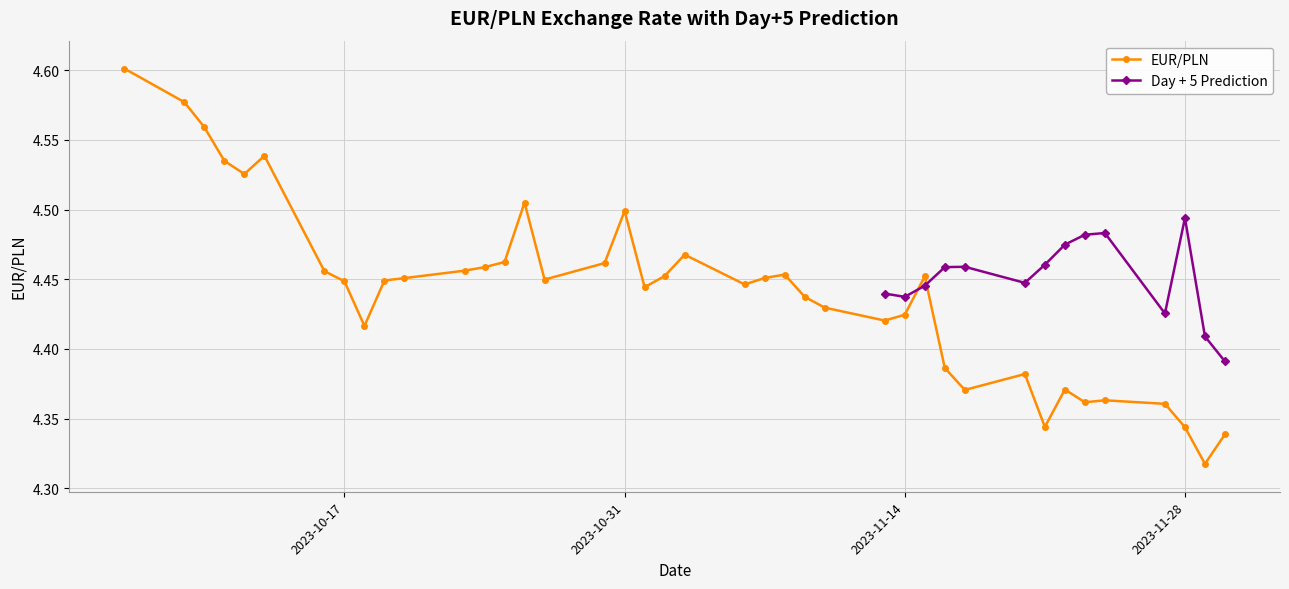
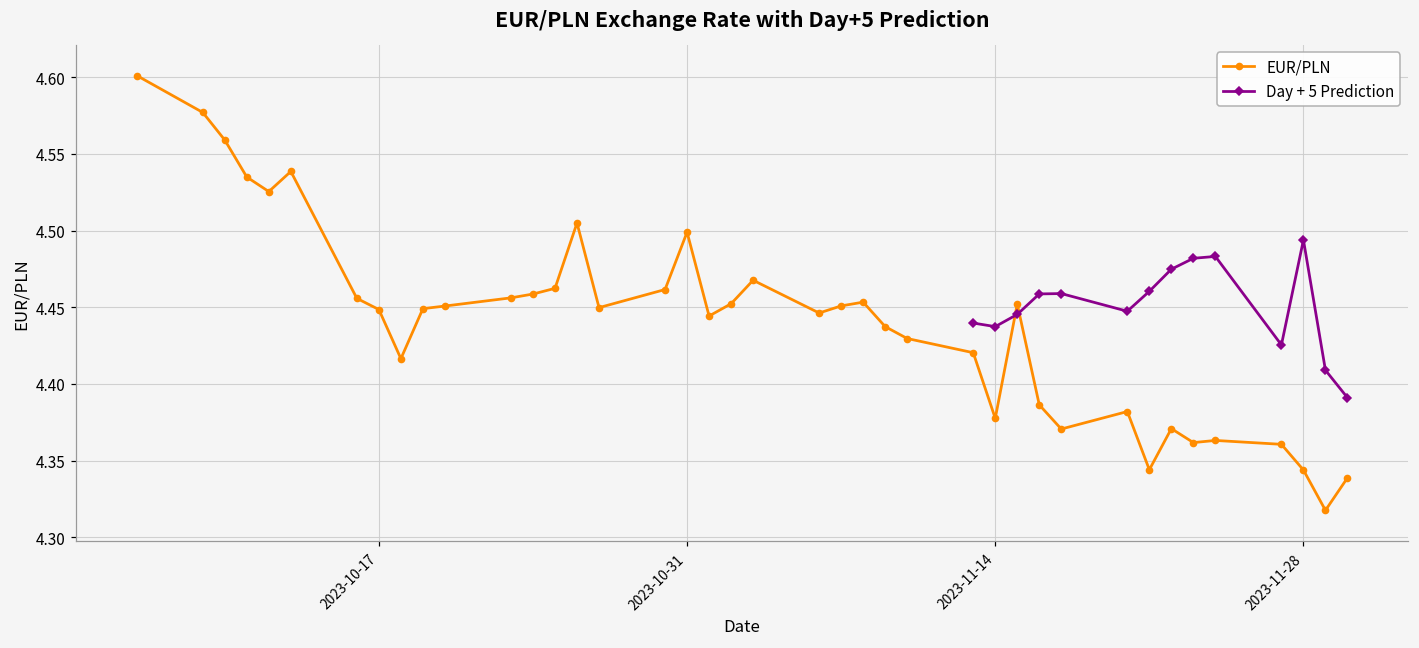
  {
    "EUR/PLN": {
      "2023-10-17": 4.449,
      "2023-10-31": 4.499,
-     "2023-11-14": 4.425,
+     "2023-11-14": 4.378,
      "2023-11-28": 4.344
    },
    "Day + 5 Prediction": {
      "2023-11-14": 4.437,
      "2023-11-28": 4.494
    }
  }
